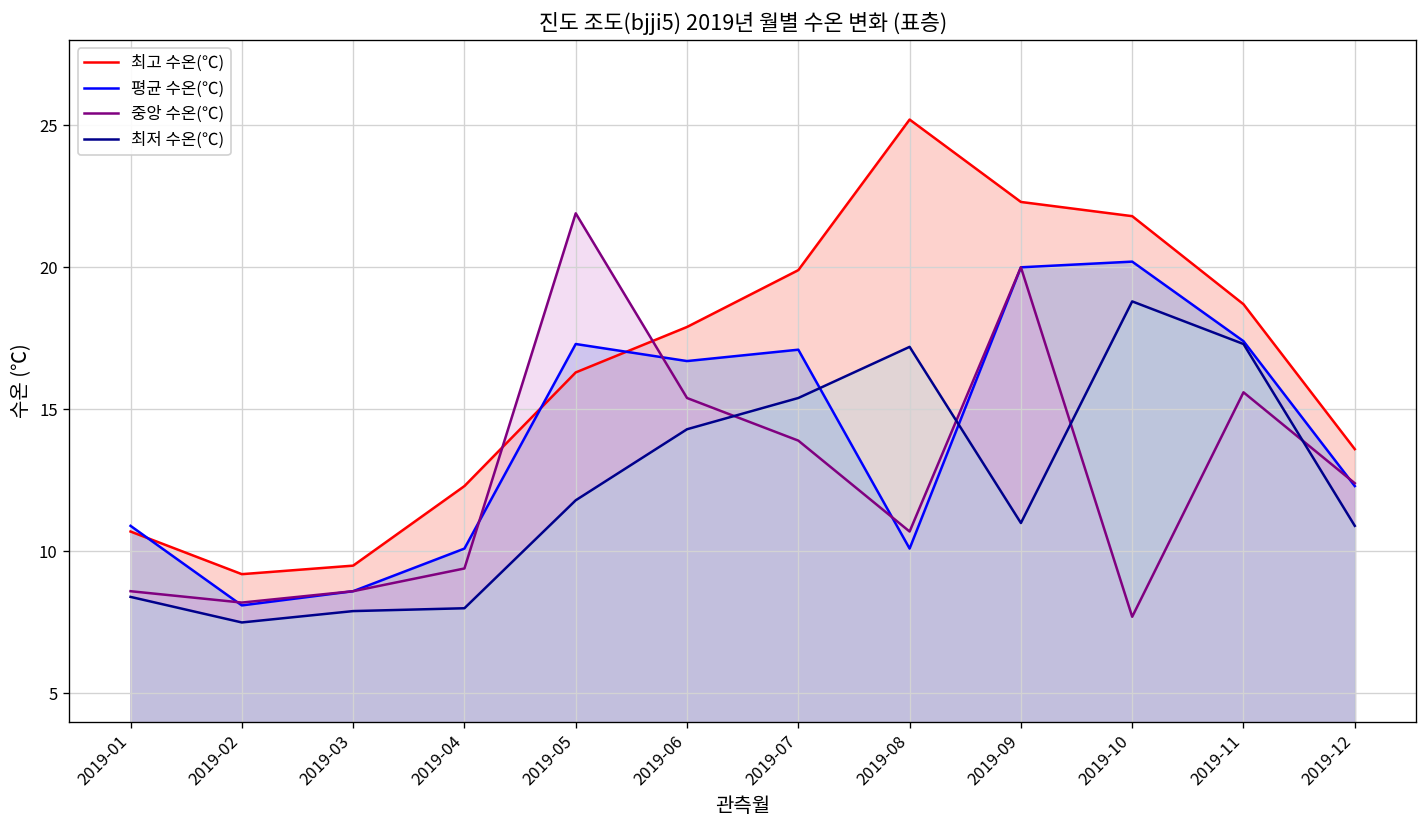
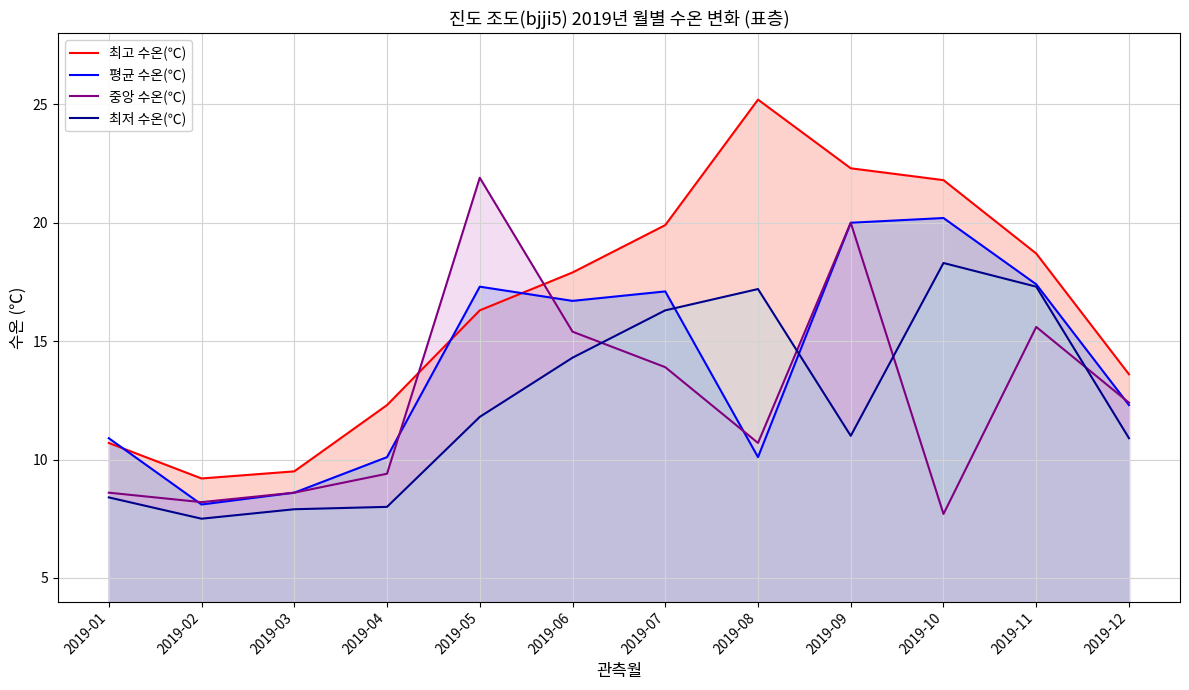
  {
    "최고 수온(℃)": {
      "2019-01": 10.7,
      "2019-02": 9.2,
      "2019-03": 9.5,
      "2019-04": 12.3,
      "2019-05": 16.3,
      "2019-06": 17.9,
      "2019-07": 19.9,
      "2019-08": 25.2,
      "2019-09": 22.3,
      "2019-10": 21.8,
      "2019-11": 18.7,
      "2019-12": 13.6
    },
    "평균 수온(℃)": {
      "2019-01": 10.9,
      "2019-04": 10.1,
      "2019-05": 17.3,
      "2019-06": 16.7,
      "2019-07": 17.1,
      "2019-08": 10.1,
      "2019-10": 20.2
    },
    "중앙 수온(℃)": {
      "2019-01": 8.6,
      "2019-04": 9.4,
      "2019-05": 21.9,
      "2019-06": 15.4,
      "2019-07": 13.9,
      "2019-08": 10.7,
      "2019-10": 7.7,
      "2019-11": 15.6
    },
    "최저 수온(℃)": {
      "2019-01": 8.4,
      "2019-02": 7.5,
      "2019-03": 7.9,
      "2019-04": 8.0,
      "2019-05": 11.8,
      "2019-06": 14.3,
-     "2019-07": 15.4,
+     "2019-07": 16.3,
      "2019-08": 17.2,
      "2019-09": 11.0,
-     "2019-10": 18.8,
+     "2019-10": 18.3,
      "2019-12": 10.9
    }
  }
